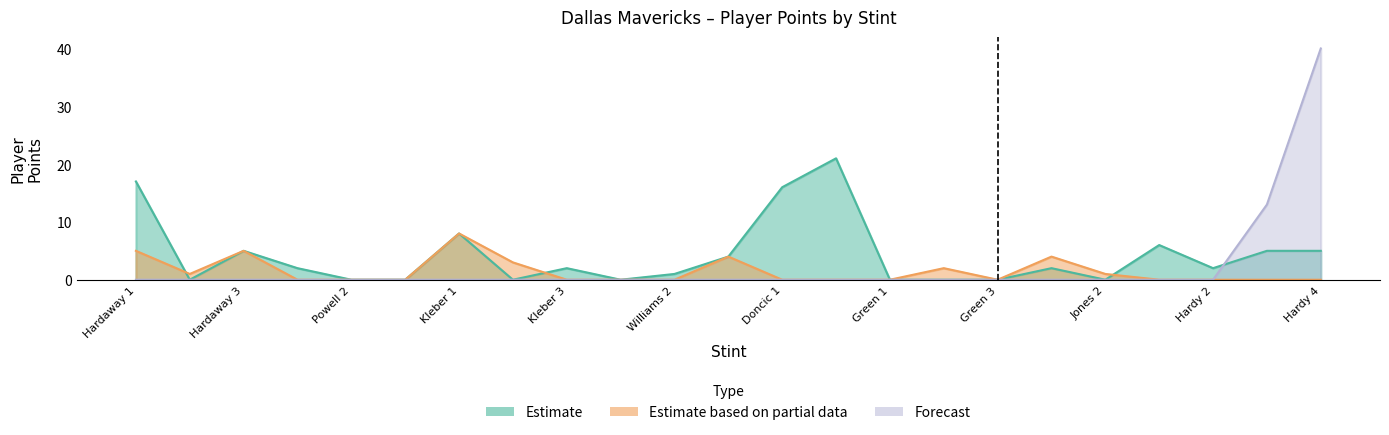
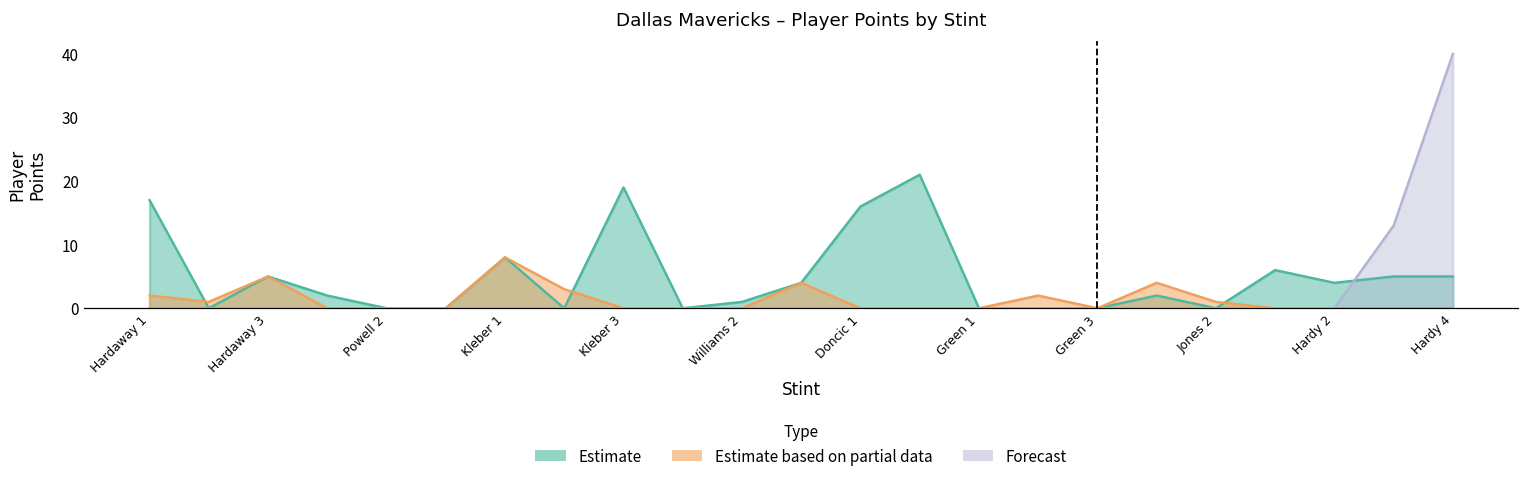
  {
    "Estimate": {
      "Hardaway 1": 17,
-     "Kleber 3": 2,
+     "Kleber 3": 19,
      "Williams 2": 1,
      "Doncic 1": 16,
-     "Hardy 2": 2,
+     "Hardy 2": 4,
      "Hardy 4": 5
    },
    "Estimate based on partial data": {
-     "Hardaway 1": 5,
+     "Hardaway 1": 2,
      "Jones 2": 1,
      "Hardy 4": 0
    },
    "Forecast": {
      "Hardaway 1": 0,
      "Hardaway 3": 0,
      "Kleber 1": 0,
      "Hardy 4": 40
    }
  }
